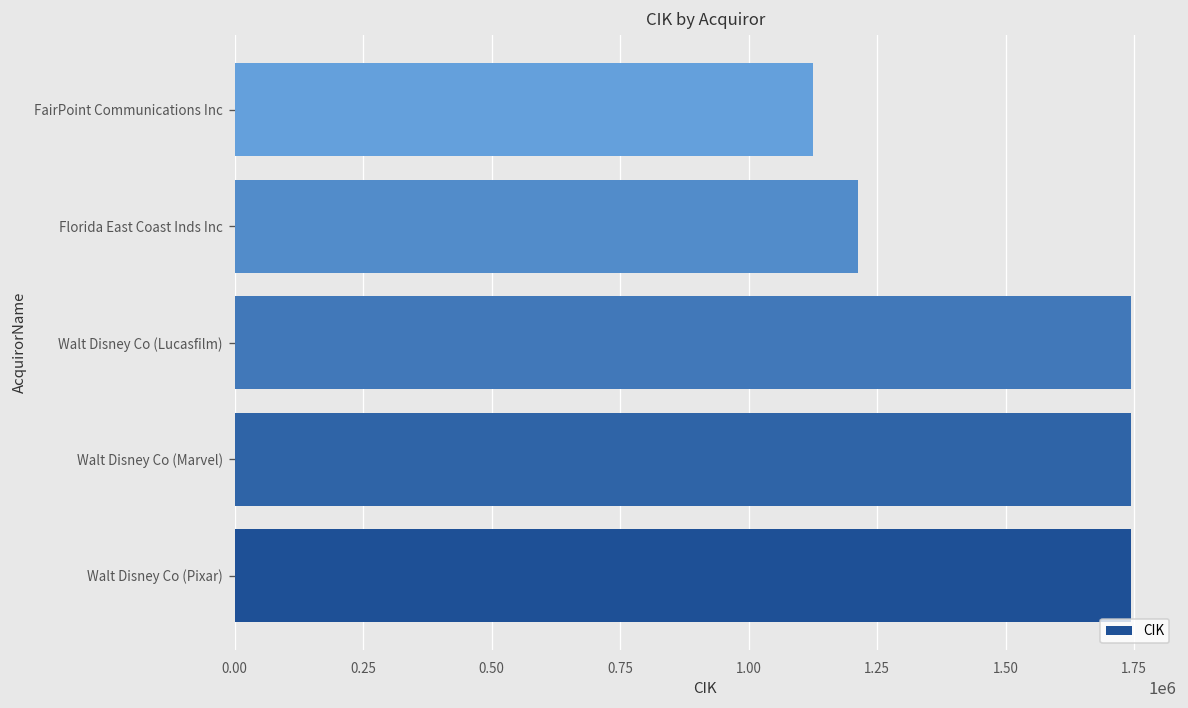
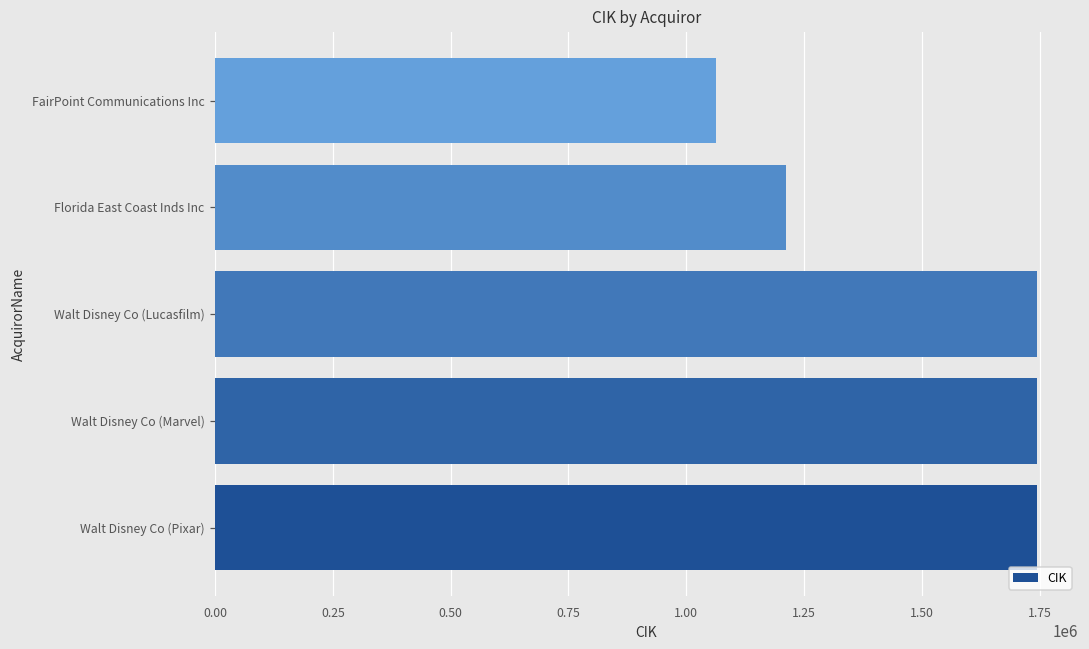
  {
-   "FairPoint Communications Inc": 1120000,
+   "FairPoint Communications Inc": 1060000,
    "Florida East Coast Inds Inc": 1210000,
    "Walt Disney Co (Lucasfilm)": 1740000,
    "Walt Disney Co (Marvel)": 1740000,
    "Walt Disney Co (Pixar)": 1740000
  }
